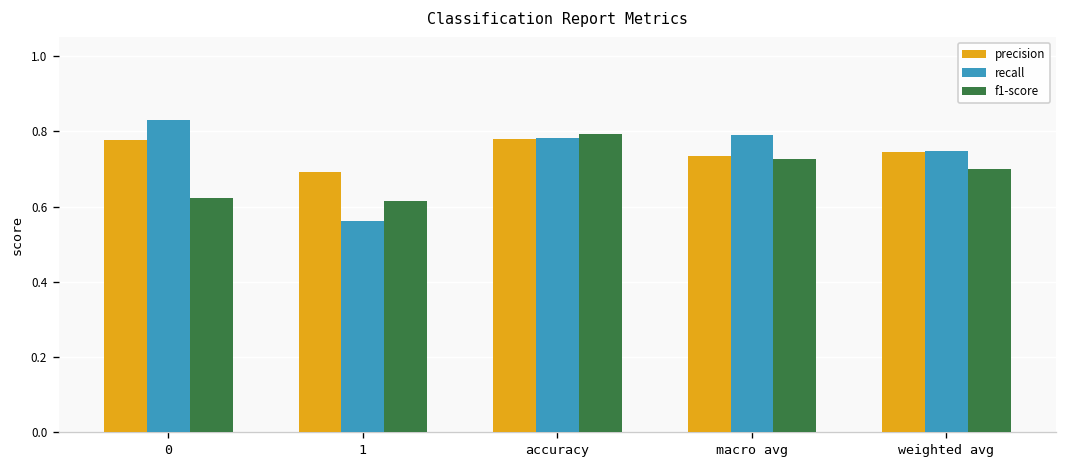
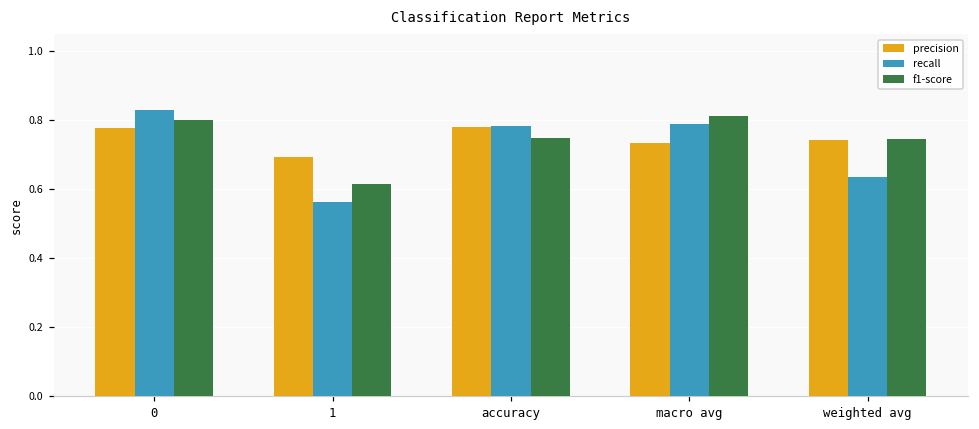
  {
    "precision": {
      "0": 0.78,
      "1": 0.69,
      "accuracy": 0.78,
      "macro avg": 0.73,
      "weighted avg": 0.74
    },
    "recall": {
      "0": 0.83,
      "1": 0.56,
      "accuracy": 0.78,
      "macro avg": 0.79,
-     "weighted avg": 0.75
+     "weighted avg": 0.64
    },
    "f1-score": {
-     "0": 0.62,
+     "0": 0.80,
      "1": 0.61,
-     "accuracy": 0.79,
-     "macro avg": 0.73,
-     "weighted avg": 0.70
+     "accuracy": 0.75,
+     "macro avg": 0.81,
+     "weighted avg": 0.75
    }
  }
